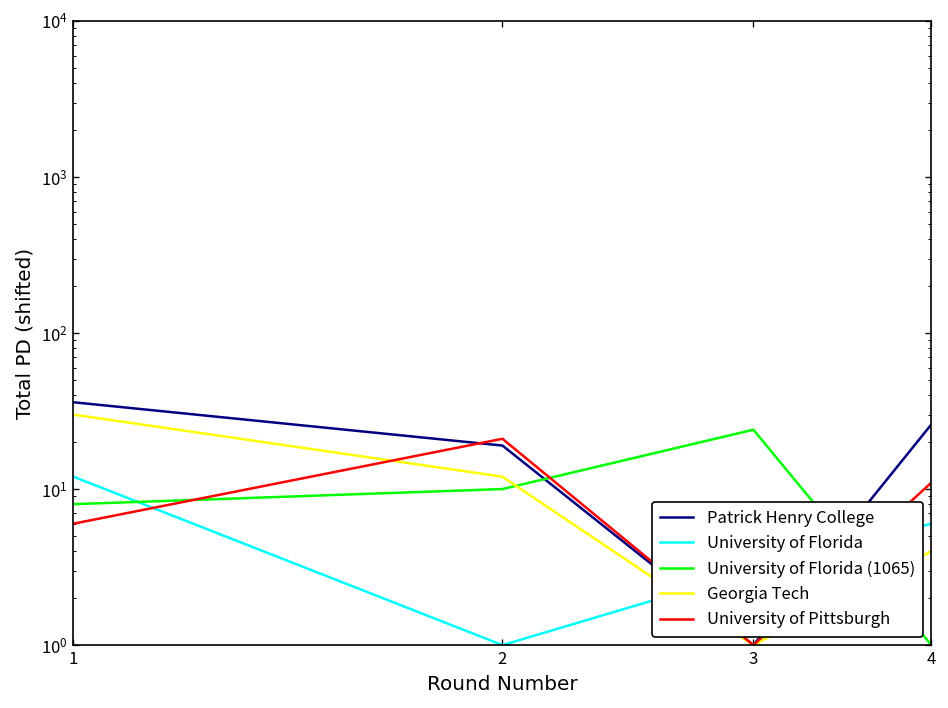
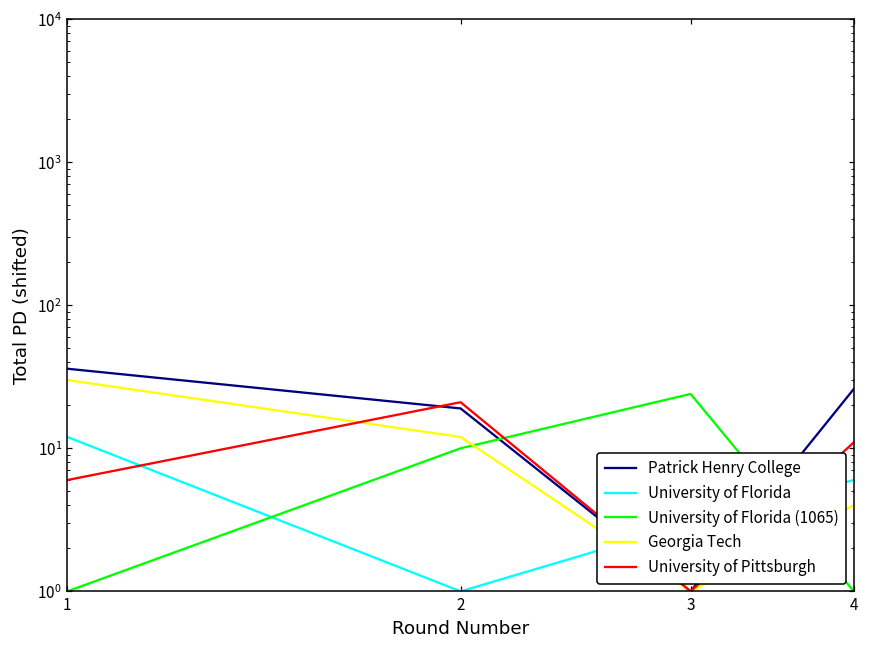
  {
    "Patrick Henry College": {
      "1": 36,
      "2": 19,
      "4": 26
    },
    "University of Florida": {
      "1": 12,
      "2": 1.0,
      "4": 6
    },
    "University of Florida (1065)": {
-     "1": 8,
+     "1": 1.0,
      "2": 10,
      "3": 24,
      "4": 1.0
    },
    "Georgia Tech": {
      "1": 30,
      "2": 12,
      "4": 4.0
    },
    "University of Pittsburgh": {
      "1": 6,
      "2": 21,
      "4": 11
    }
  }
